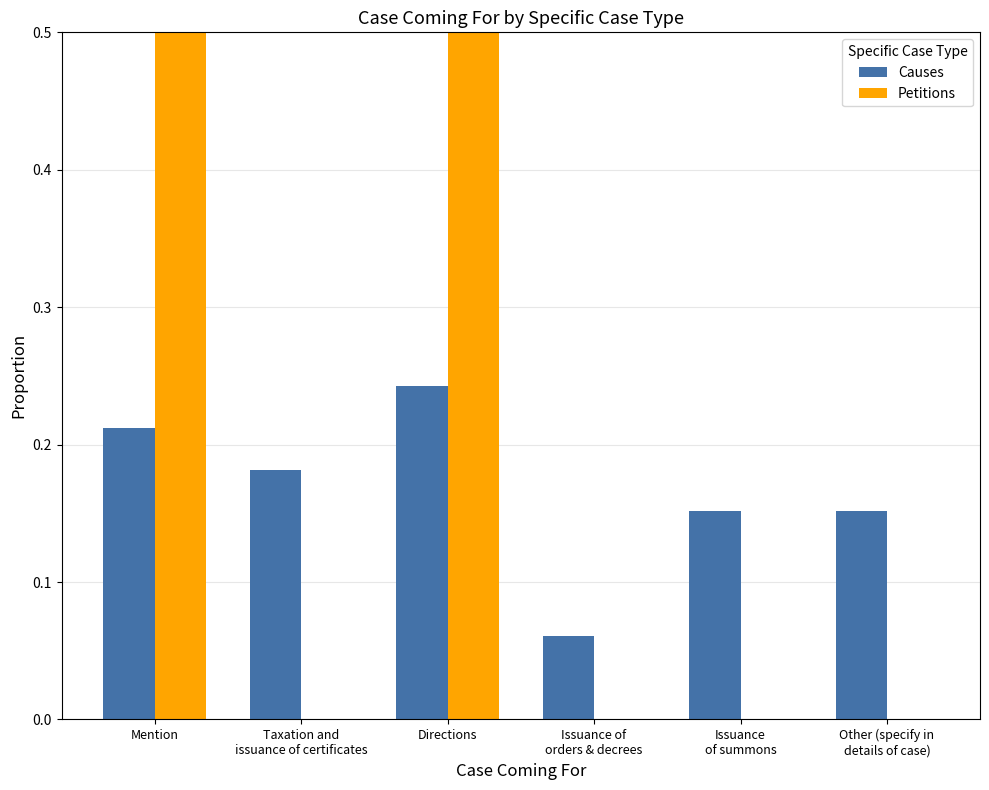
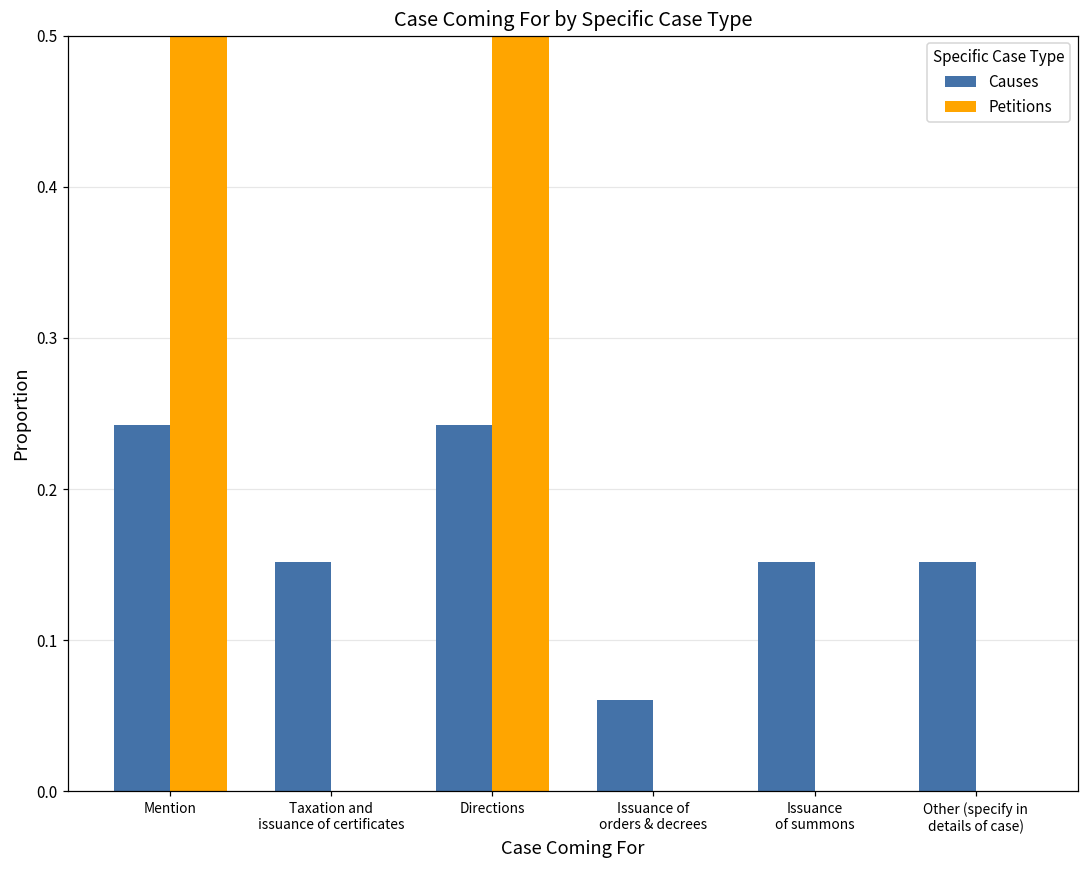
  {
    "Causes": {
-     "Mention": 0.212,
-     "Taxation and issuance of certificates": 0.182,
+     "Mention": 0.242,
+     "Taxation and issuance of certificates": 0.152,
      "Directions": 0.242,
      "Issuance of orders & decrees": 0.061,
      "Issuance of summons": 0.152,
      "Other (specify in details of case)": 0.152
    },
    "Petitions": {
      "Mention": 0.500,
      "Taxation and issuance of certificates": 0.000,
      "Directions": 0.500,
      "Issuance of orders & decrees": 0.000,
      "Issuance of summons": 0.000,
      "Other (specify in details of case)": 0.000
    }
  }
